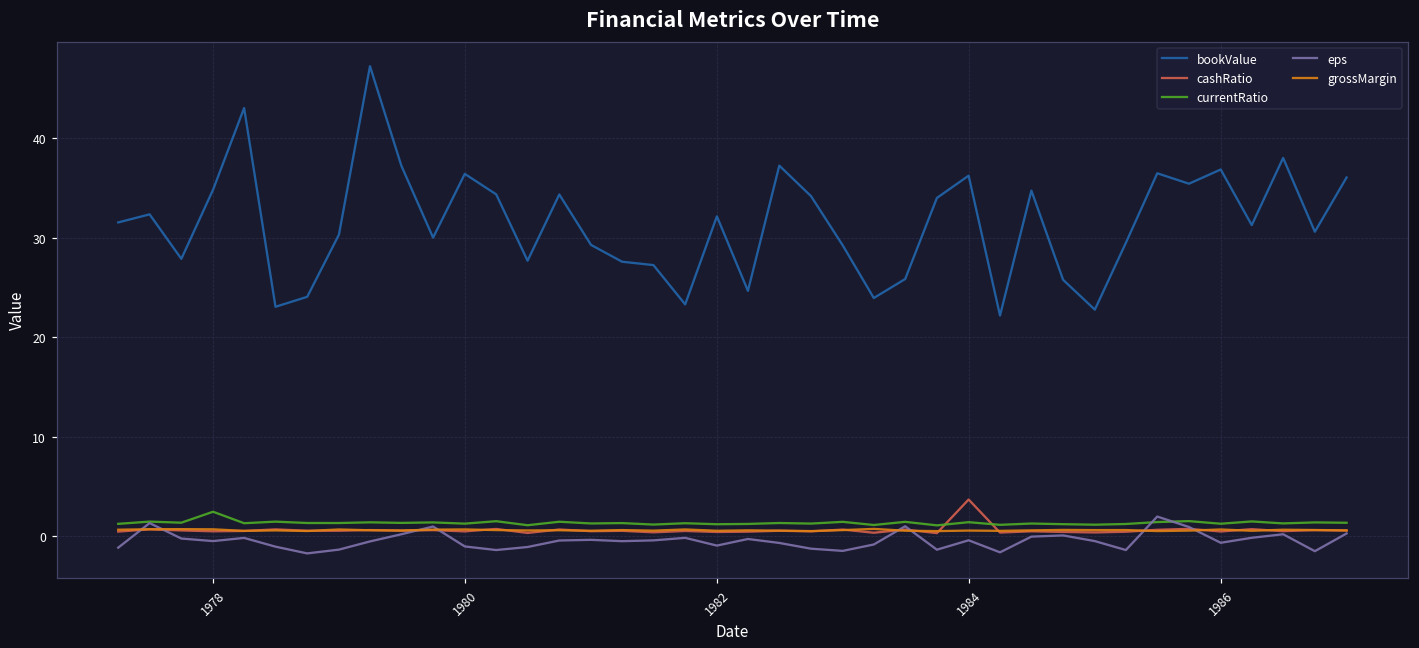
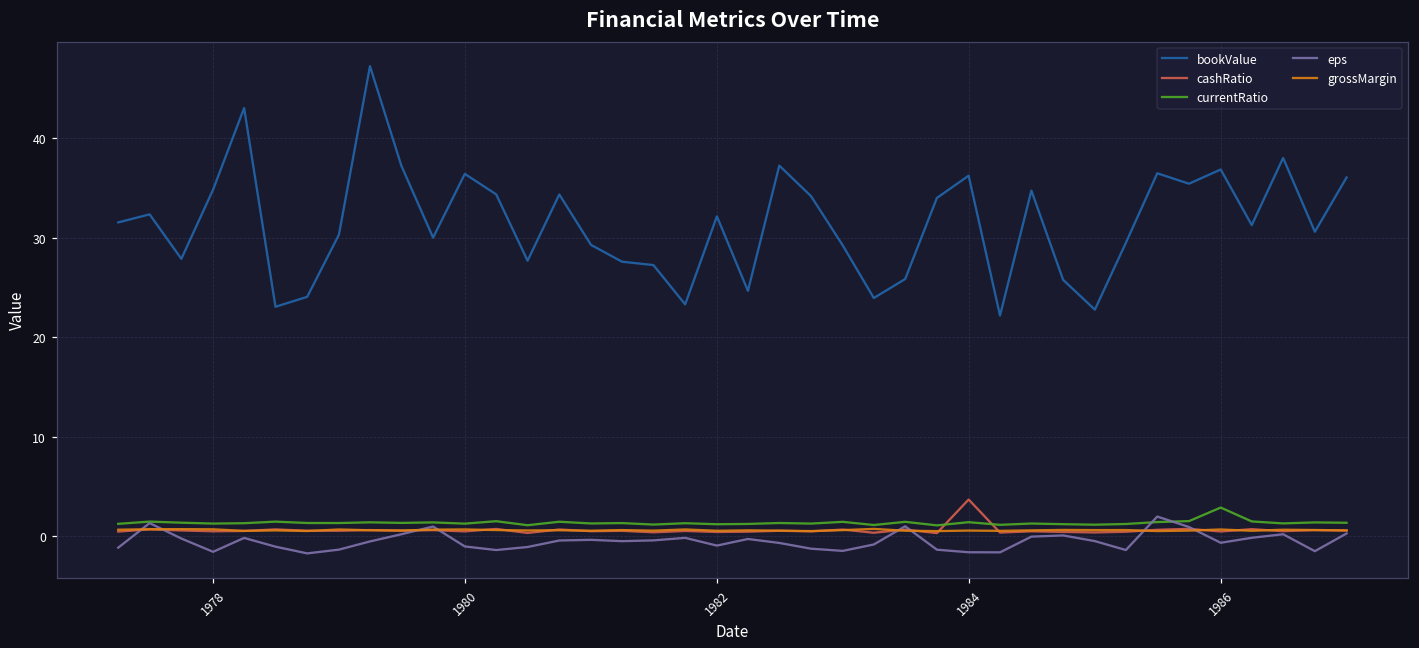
  {
    "bookValue": {
      "1978": 35,
      "1980": 36,
      "1982": 32,
      "1984": 36,
      "1986": 37
    },
    "cashRatio": {
      "1984": 4
    },
    "currentRatio": {
-     "1978": 2,
+     "1978": 1,
      "1980": 1,
      "1982": 1,
      "1984": 1,
-     "1986": 1
+     "1986": 3
    },
    "eps": {
-     "1978": 0,
+     "1978": -2,
      "1980": -1,
      "1982": -1,
-     "1984": 0,
+     "1984": -2,
      "1986": -1
    },
    "grossMargin": {
      "1984": 1
    }
  }
